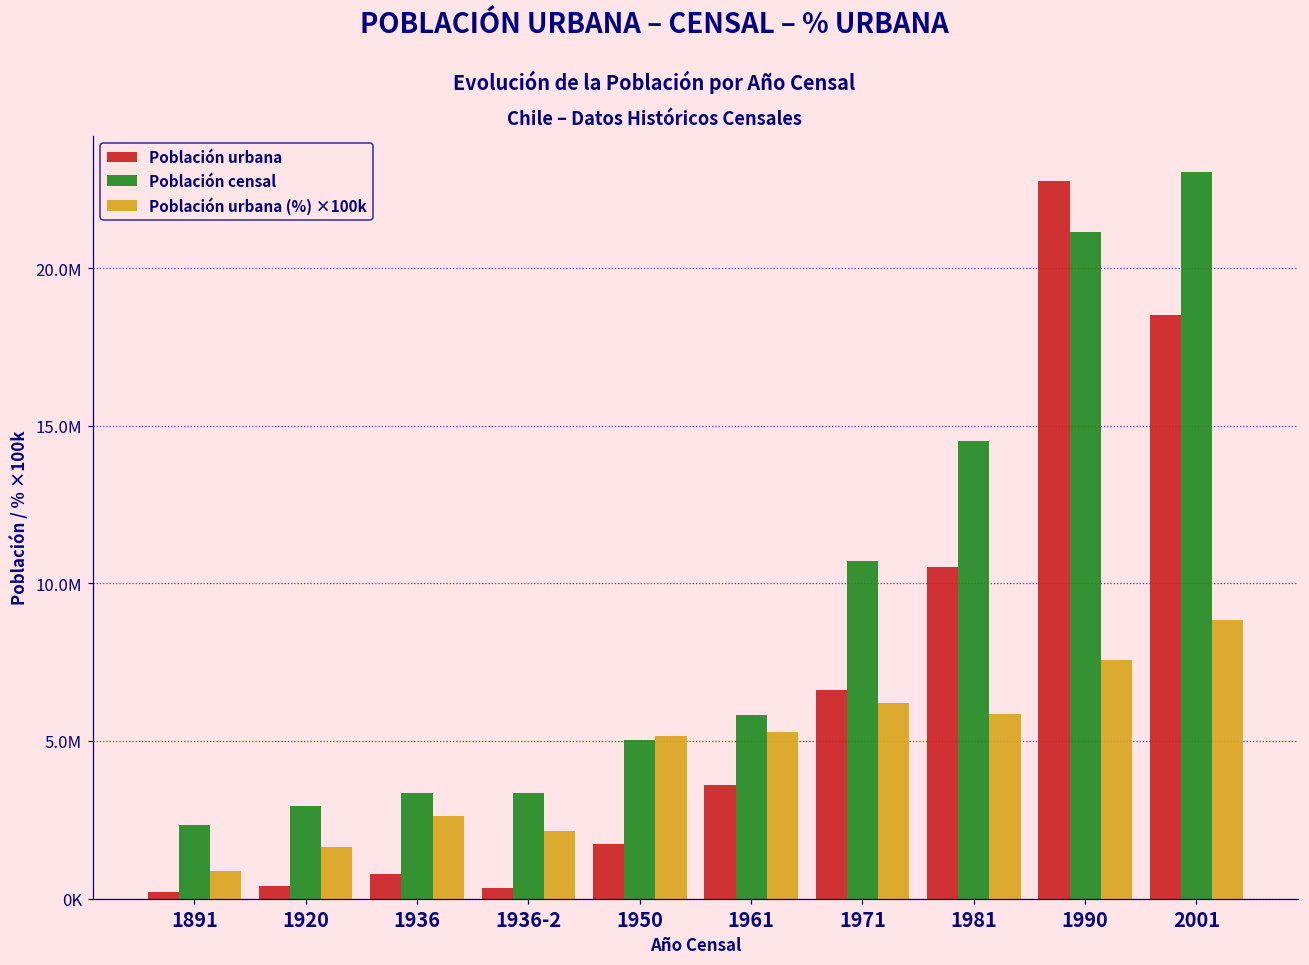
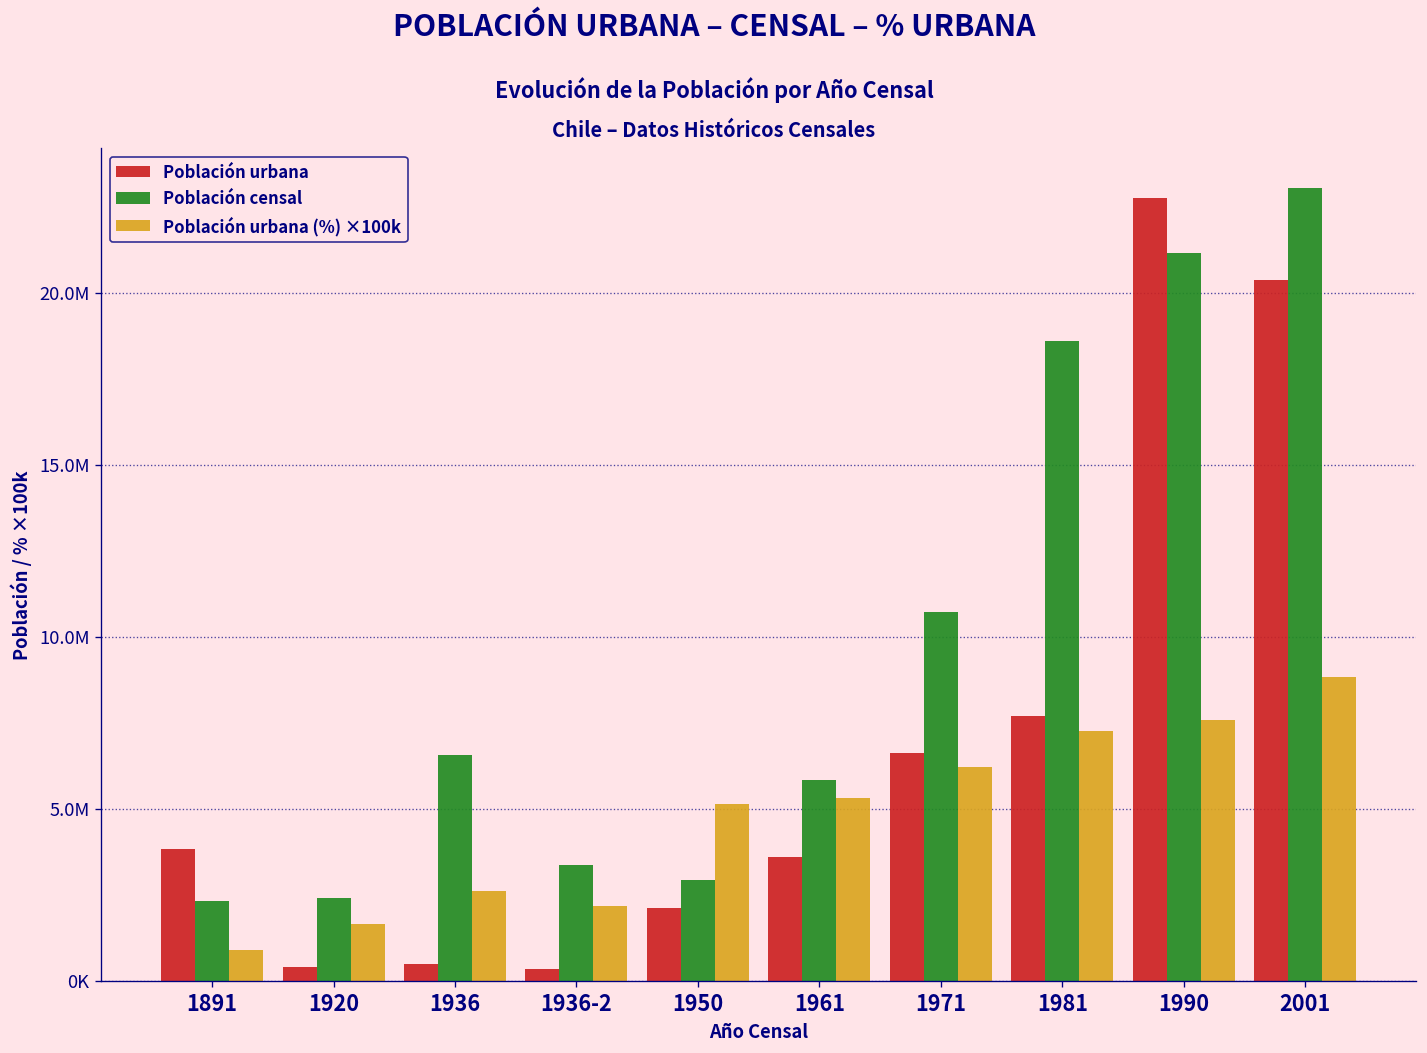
  {
    "Población urbana": {
-     "1891": 200000,
+     "1891": 3800000,
      "1920": 400000,
-     "1936": 800000,
+     "1936": 500000,
      "1936-2": 300000,
-     "1950": 1700000,
+     "1950": 2100000,
      "1961": 3600000,
      "1971": 6600000,
-     "1981": 10500000,
+     "1981": 7700000,
      "1990": 22800000,
-     "2001": 18500000
+     "2001": 20400000
    },
    "Población censal": {
      "1891": 2300000,
-     "1920": 2900000,
-     "1936": 3400000,
+     "1920": 2400000,
+     "1936": 6500000,
      "1936-2": 3400000,
-     "1950": 5000000,
+     "1950": 2900000,
      "1961": 5800000,
      "1971": 10700000,
-     "1981": 14500000,
+     "1981": 18600000,
      "1990": 21100000,
      "2001": 23100000
    },
    "Población urbana (%) ×100k": {
      "1891": 900000,
      "1920": 1600000,
      "1936": 2600000,
      "1936-2": 2200000,
      "1950": 5100000,
      "1961": 5300000,
      "1971": 6200000,
-     "1981": 5900000,
+     "1981": 7300000,
      "1990": 7600000,
      "2001": 8800000
    }
  }
